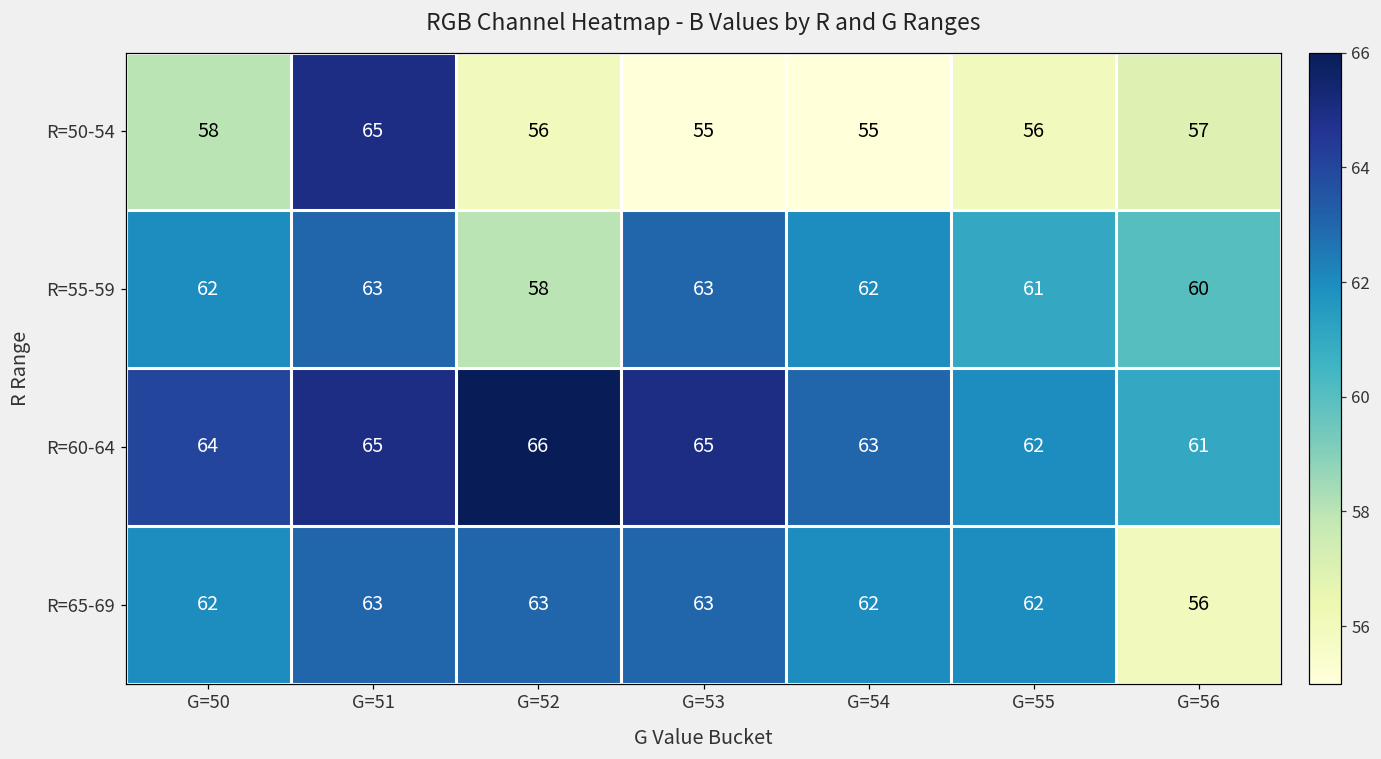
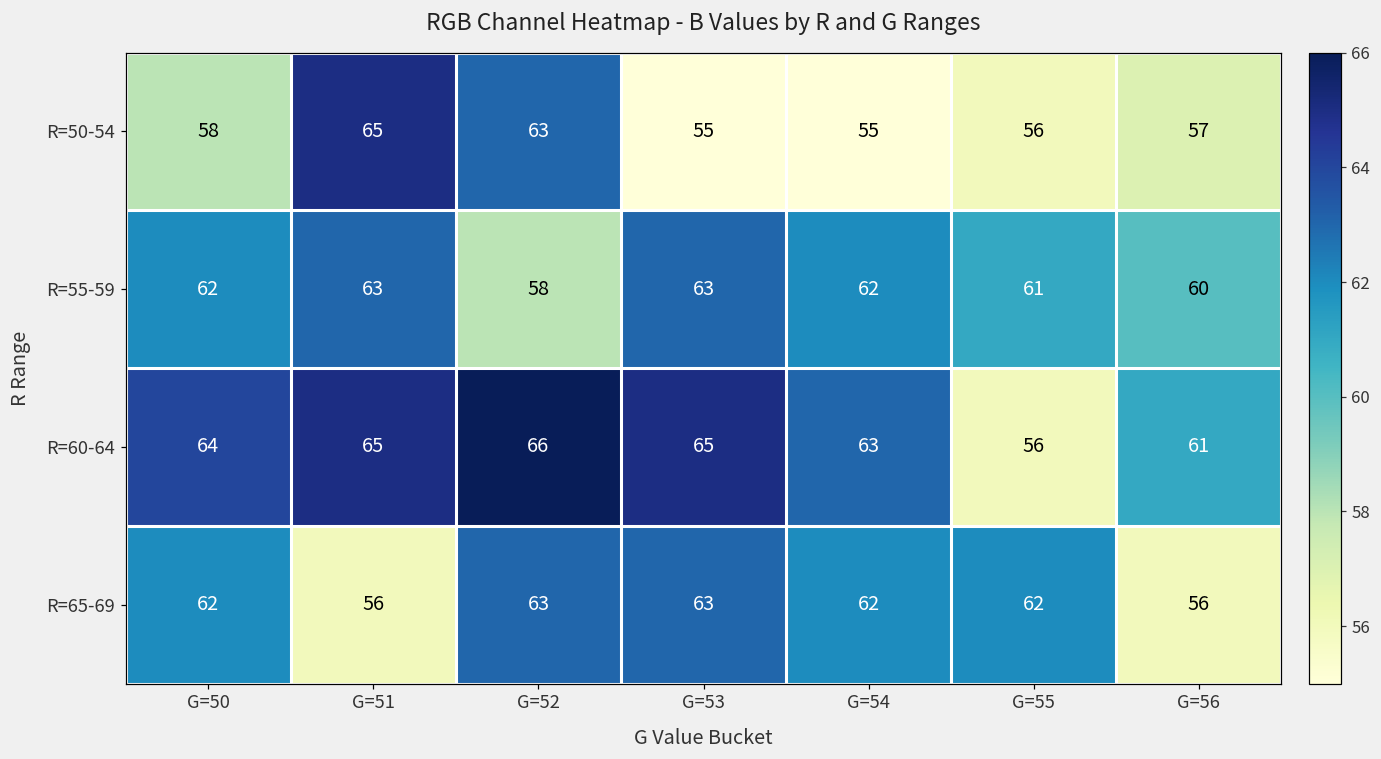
  {
    "R=50-54": {
      "G=50": 58,
      "G=51": 65,
-     "G=52": 56,
+     "G=52": 63,
      "G=53": 55,
      "G=54": 55,
      "G=55": 56,
      "G=56": 57
    },
    "R=55-59": {
      "G=50": 62,
      "G=51": 63,
      "G=52": 58,
      "G=53": 63,
      "G=54": 62,
      "G=55": 61,
      "G=56": 60
    },
    "R=60-64": {
      "G=50": 64,
      "G=51": 65,
      "G=52": 66,
      "G=53": 65,
      "G=54": 63,
-     "G=55": 62,
+     "G=55": 56,
      "G=56": 61
    },
    "R=65-69": {
      "G=50": 62,
-     "G=51": 63,
+     "G=51": 56,
      "G=52": 63,
      "G=53": 63,
      "G=54": 62,
      "G=55": 62,
      "G=56": 56
    }
  }
